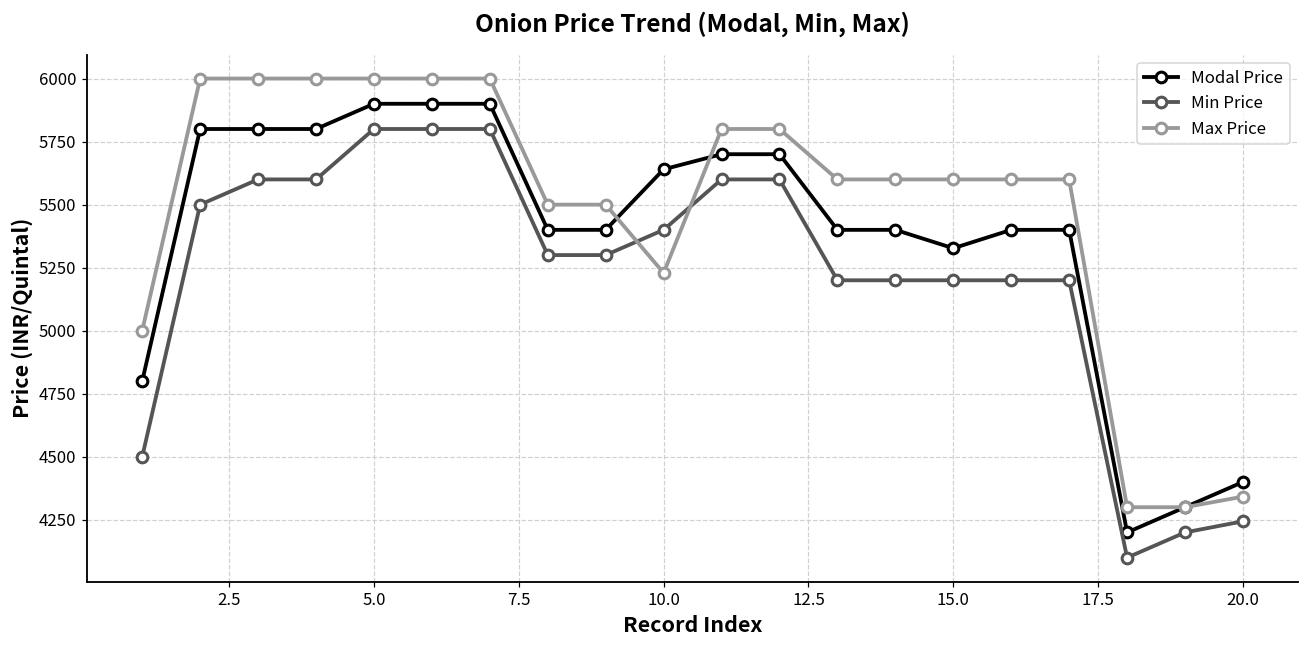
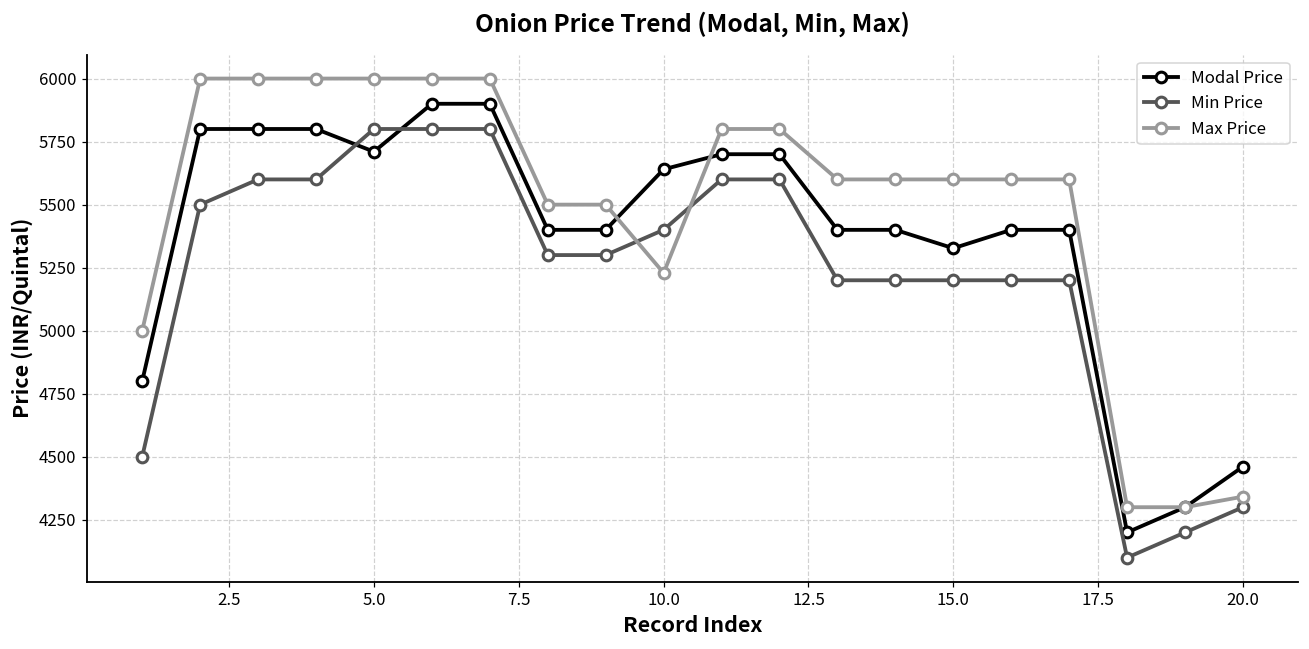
  {
    "Modal Price": {
-     "5.0": 5900,
+     "5.0": 5710,
      "10.0": 5640,
      "15.0": 5330,
-     "20.0": 4400
+     "20.0": 4460
    },
    "Min Price": {
      "5.0": 5800,
      "10.0": 5400,
      "15.0": 5200,
-     "20.0": 4240
+     "20.0": 4300
    },
    "Max Price": {
      "5.0": 6000,
      "10.0": 5230,
      "15.0": 5600,
      "20.0": 4340
    }
  }
